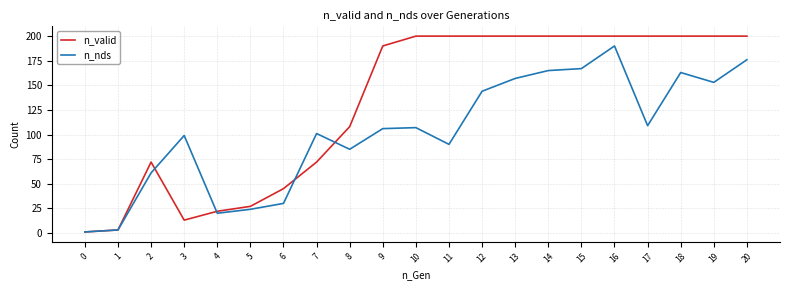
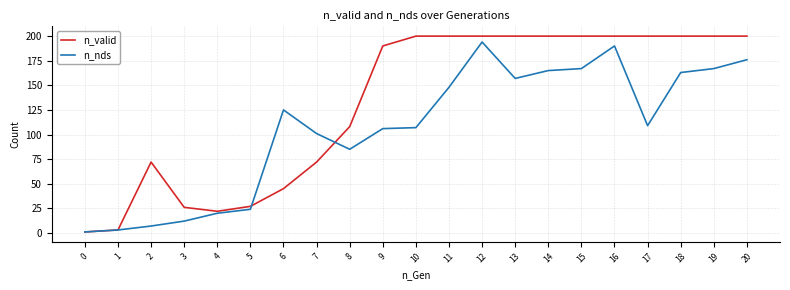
  {
    "n_valid": {
      "2": 70,
-     "3": 10,
+     "3": 30,
      "5": 30,
      "6": 50,
      "7": 70,
      "8": 110,
      "9": 190,
      "10": 200,
      "11": 200,
      "12": 200,
      "13": 200,
      "14": 200,
      "15": 200,
      "16": 200,
      "17": 200,
      "18": 200,
      "19": 200,
      "20": 200
    },
    "n_nds": {
-     "2": 60,
-     "3": 100,
+     "2": 10,
+     "3": 10,
      "5": 20,
-     "6": 30,
+     "6": 130,
      "7": 100,
      "8": 90,
      "9": 110,
      "10": 110,
-     "11": 90,
-     "12": 140,
+     "11": 150,
+     "12": 190,
      "13": 160,
      "14": 170,
      "15": 170,
      "16": 190,
      "17": 110,
      "18": 160,
-     "19": 150,
+     "19": 170,
      "20": 180
    }
  }
